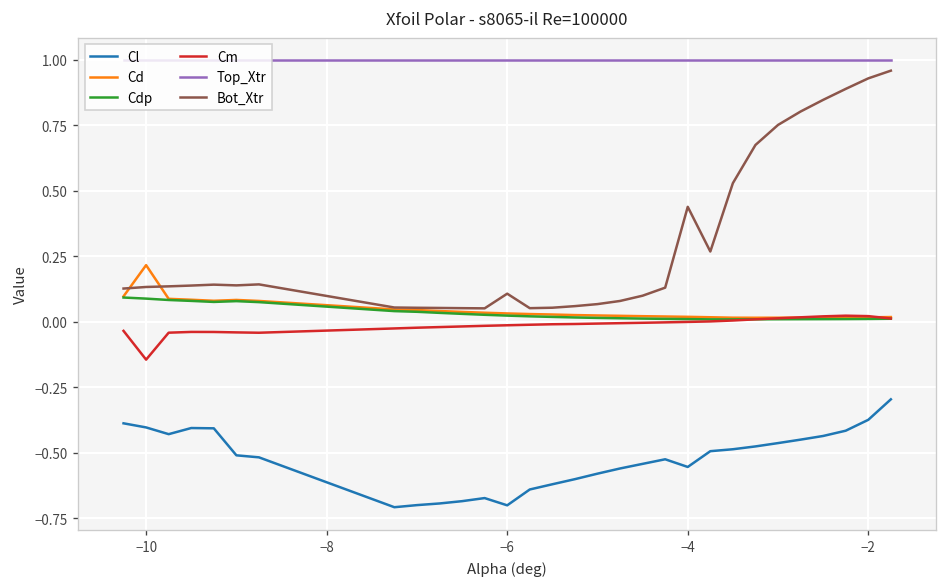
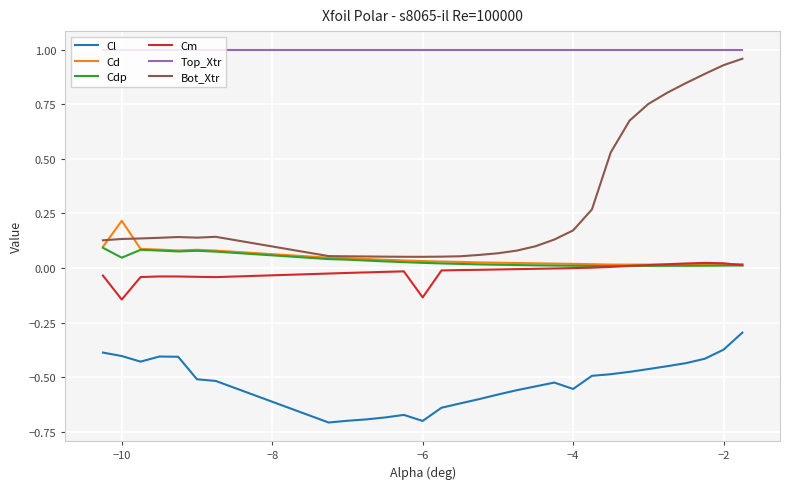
  {
    "Cl": {
      "−10": -0.40,
      "−6": -0.70,
      "−4": -0.55,
      "−2": -0.37
    },
    "Cd": {
      "−10": 0.22
    },
    "Cdp": {
-     "−10": 0.09
+     "−10": 0.05
    },
    "Cm": {
      "−10": -0.14,
-     "−6": -0.01
+     "−6": -0.13
    },
    "Top_Xtr": {
      "−6": 1.00,
      "−4": 1.00,
      "−2": 1.00
    },
    "Bot_Xtr": {
      "−10": 0.13,
-     "−6": 0.11,
-     "−4": 0.44,
+     "−6": 0.05,
+     "−4": 0.17,
      "−2": 0.93
    }
  }
